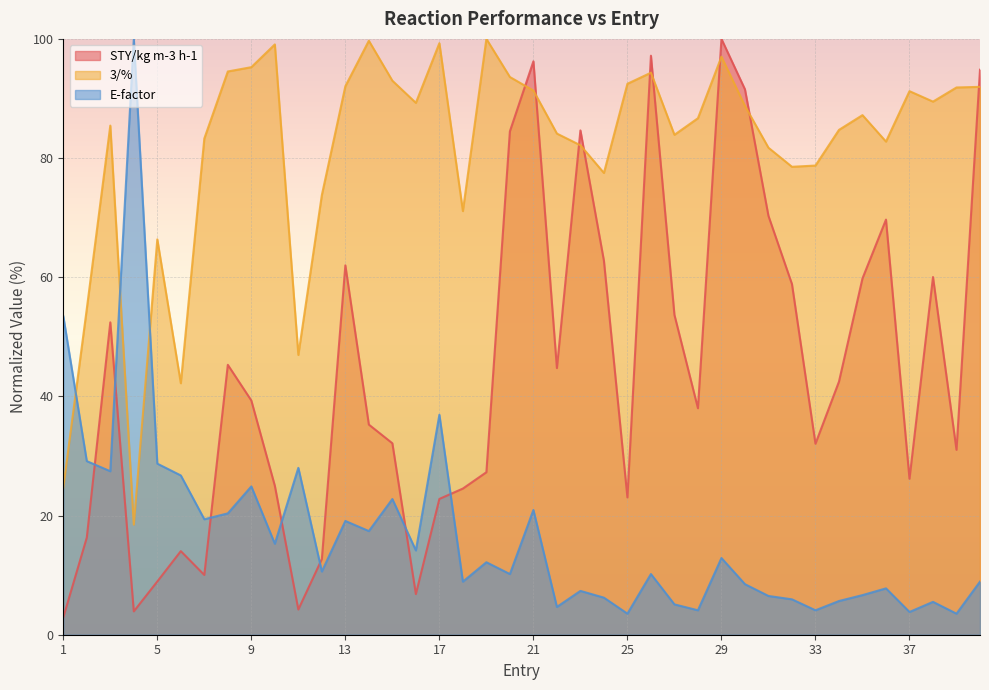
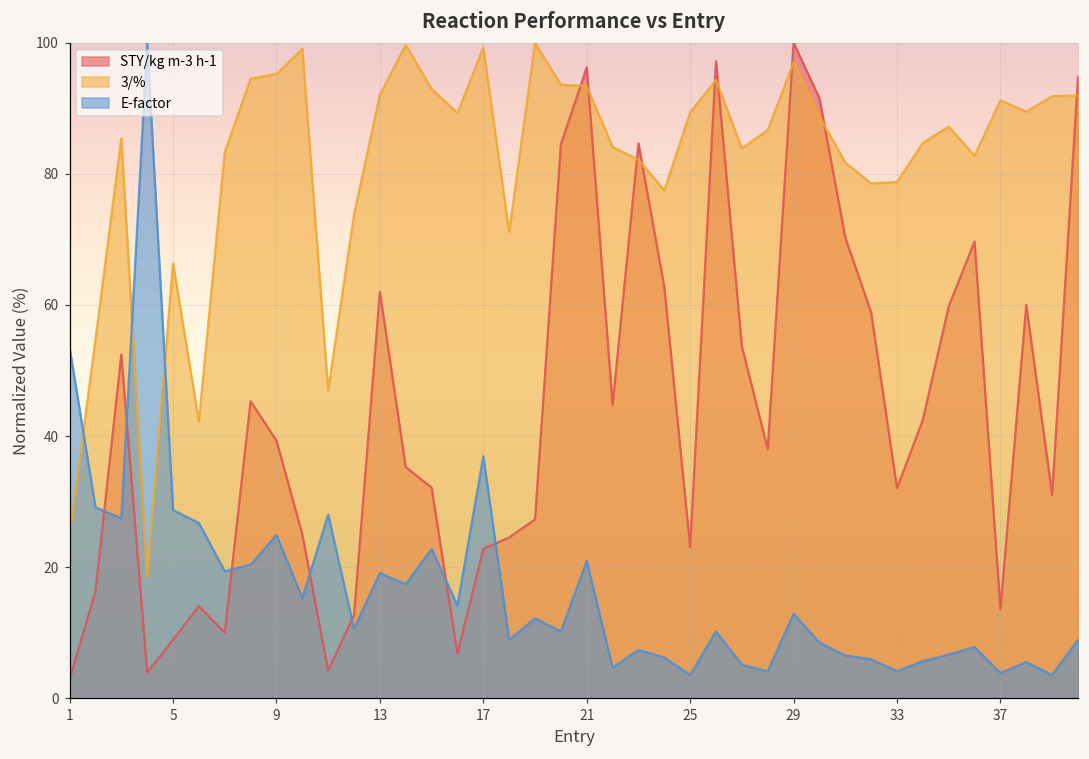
  {
    "STY/kg m-3 h-1": {
      "1": 3,
      "5": 9,
      "9": 39,
      "13": 62,
      "17": 23,
      "21": 96,
      "25": 23,
      "29": 100,
      "33": 32,
-     "37": 26
+     "37": 14
    },
    "3/%": {
      "1": 25,
      "5": 66,
      "9": 95,
      "13": 92,
      "17": 99,
-     "21": 91,
-     "25": 92,
+     "21": 93,
+     "25": 89,
      "29": 97,
      "33": 79,
      "37": 91
    },
    "E-factor": {
      "1": 53,
      "5": 29,
      "9": 25,
      "13": 19,
      "17": 37,
      "21": 21,
      "25": 4,
      "29": 13,
      "33": 4,
      "37": 4
    }
  }
